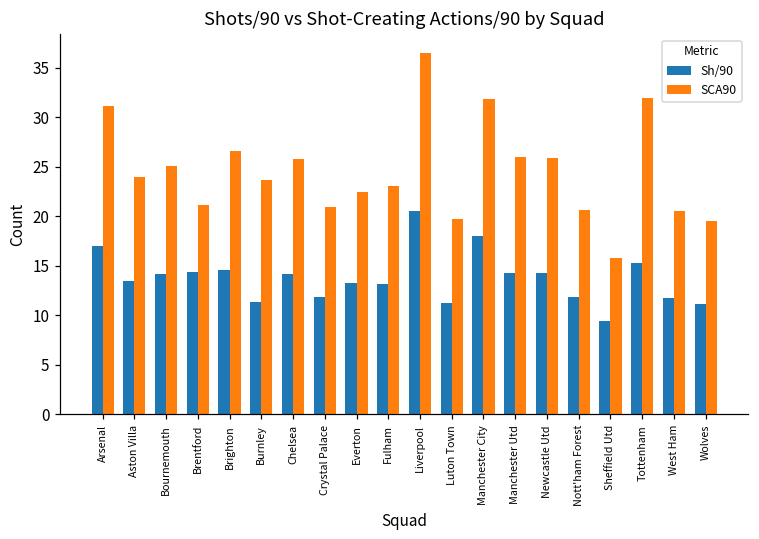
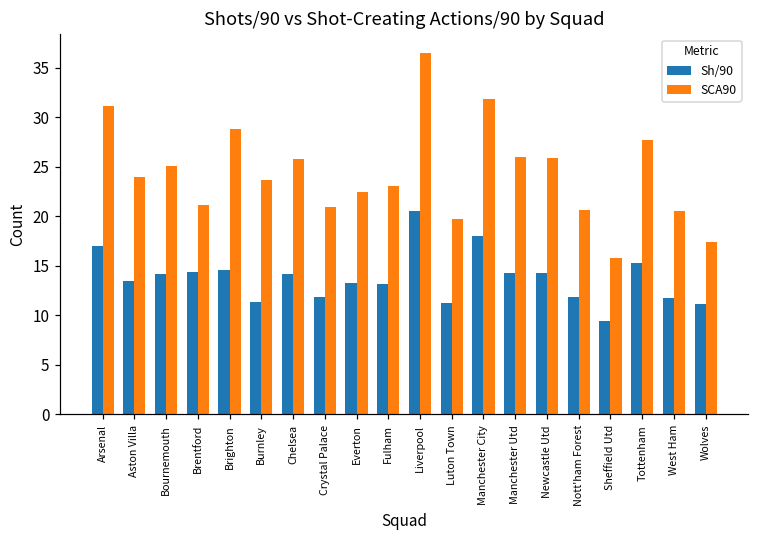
  {
    "Sh/90": {
      "Arsenal": 17,
      "Aston Villa": 13,
      "Bournemouth": 14,
      "Brentford": 14,
      "Brighton": 15,
      "Burnley": 11,
      "Chelsea": 14,
      "Crystal Palace": 12,
      "Everton": 13,
      "Fulham": 13,
      "Liverpool": 21,
      "Luton Town": 11,
      "Manchester City": 18,
      "Manchester Utd": 14,
      "Newcastle Utd": 14,
      "Nott'ham Forest": 12,
      "Sheffield Utd": 9,
      "Tottenham": 15,
      "West Ham": 12,
      "Wolves": 11
    },
    "SCA90": {
      "Arsenal": 31,
      "Aston Villa": 24,
      "Bournemouth": 25,
      "Brentford": 21,
-     "Brighton": 27,
+     "Brighton": 29,
      "Burnley": 24,
      "Chelsea": 26,
      "Crystal Palace": 21,
      "Everton": 22,
      "Fulham": 23,
      "Liverpool": 37,
      "Luton Town": 20,
      "Manchester City": 32,
      "Manchester Utd": 26,
      "Newcastle Utd": 26,
      "Nott'ham Forest": 21,
      "Sheffield Utd": 16,
-     "Tottenham": 32,
+     "Tottenham": 28,
      "West Ham": 21,
-     "Wolves": 20
+     "Wolves": 17
    }
  }
